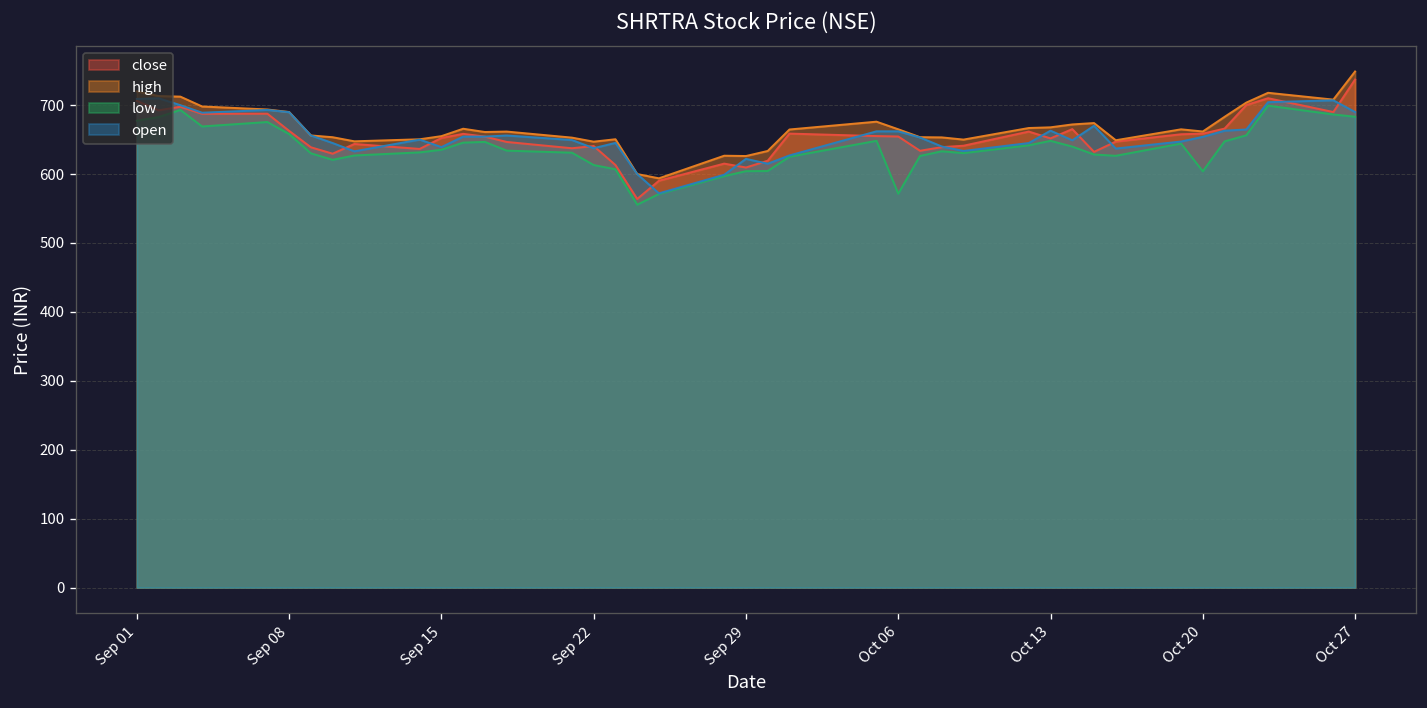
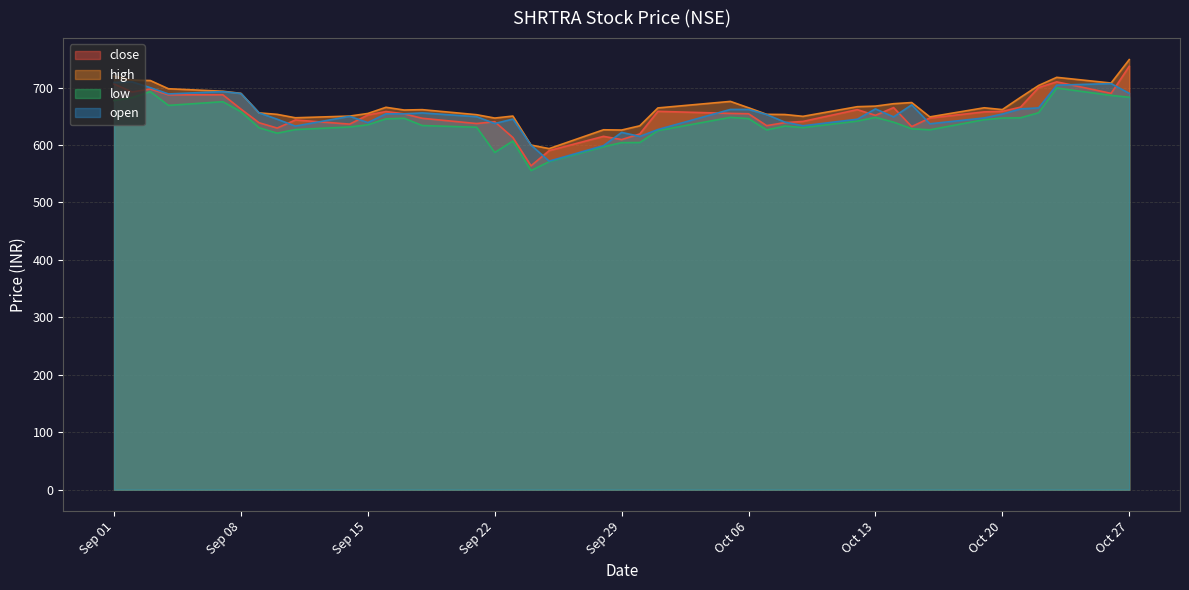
  {
    "low": {
      "Sep 08": 660,
-     "Sep 22": 610,
+     "Sep 22": 590,
      "Sep 29": 600,
-     "Oct 06": 570,
-     "Oct 20": 600,
+     "Oct 06": 650,
+     "Oct 20": 650,
      "Oct 27": 680
    },
    "open": {
      "Oct 13": 660,
      "Oct 20": 650,
      "Oct 27": 690
    }
  }
